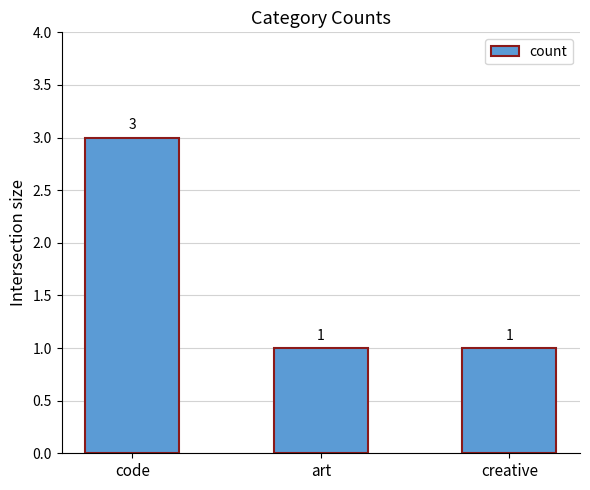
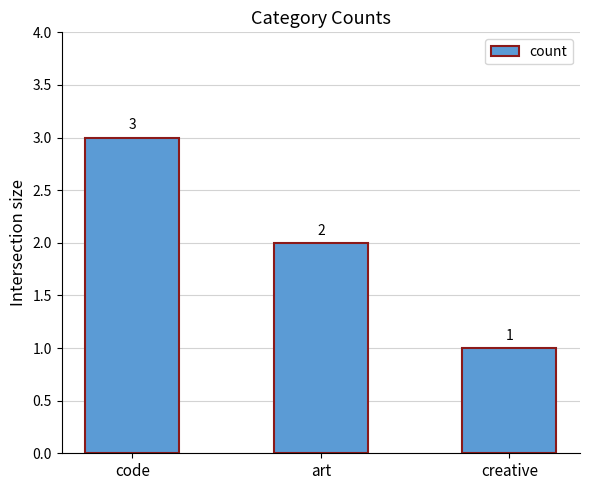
  {
    "code": 3,
-   "art": 1,
+   "art": 2,
    "creative": 1
  }
